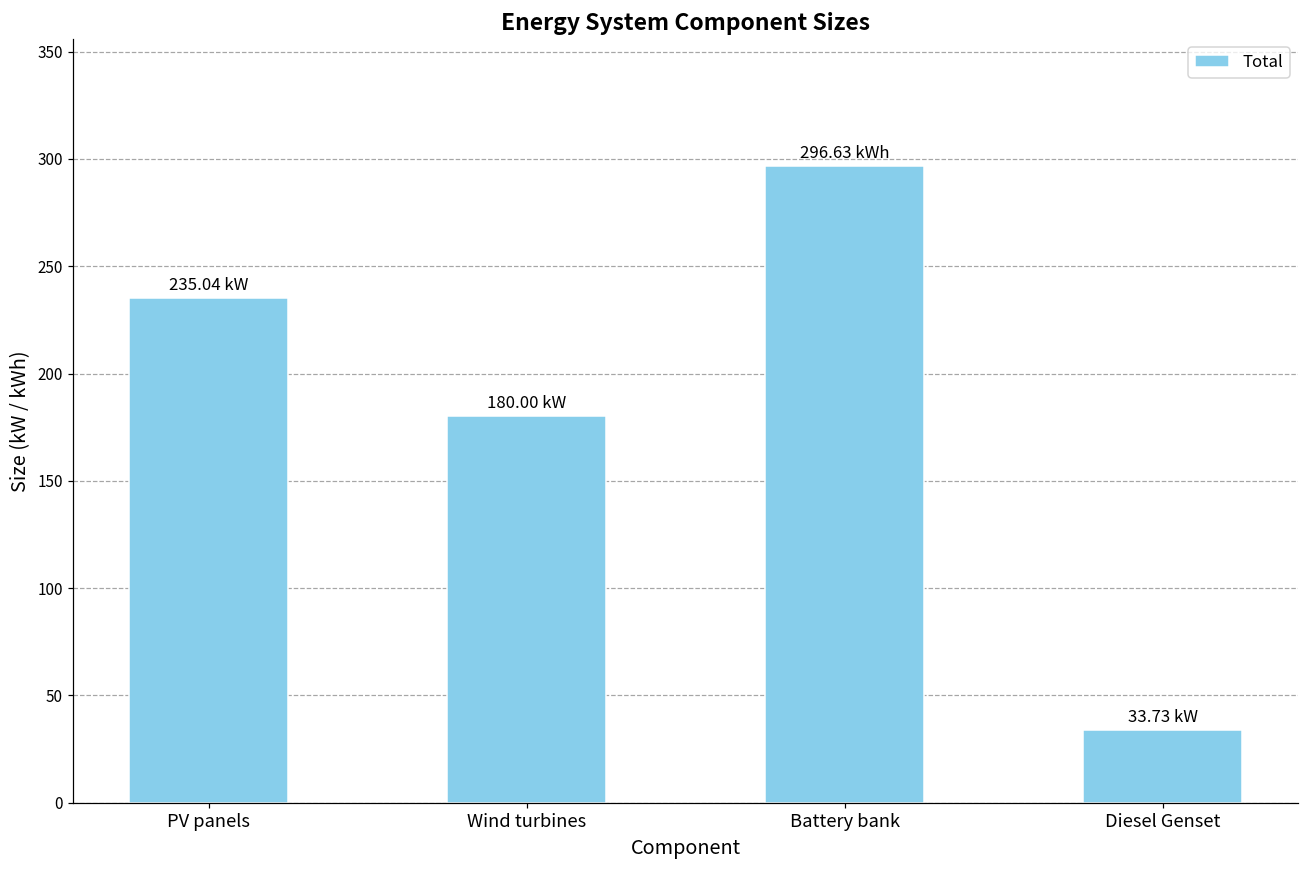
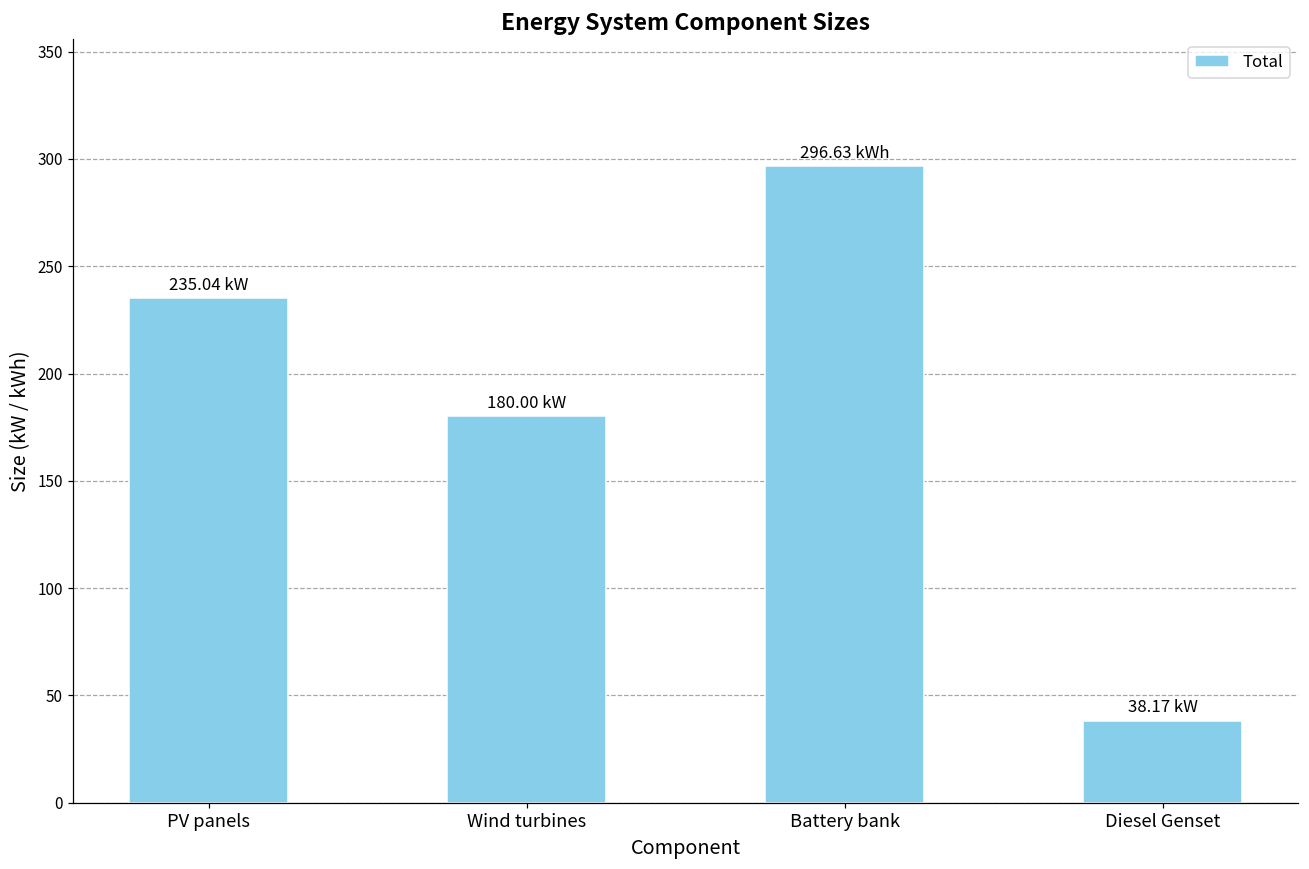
  {
    "PV panels": 235.04,
    "Wind turbines": 180.00,
    "Battery bank": 296.63,
-   "Diesel Genset": 33.73
+   "Diesel Genset": 38.17
  }
